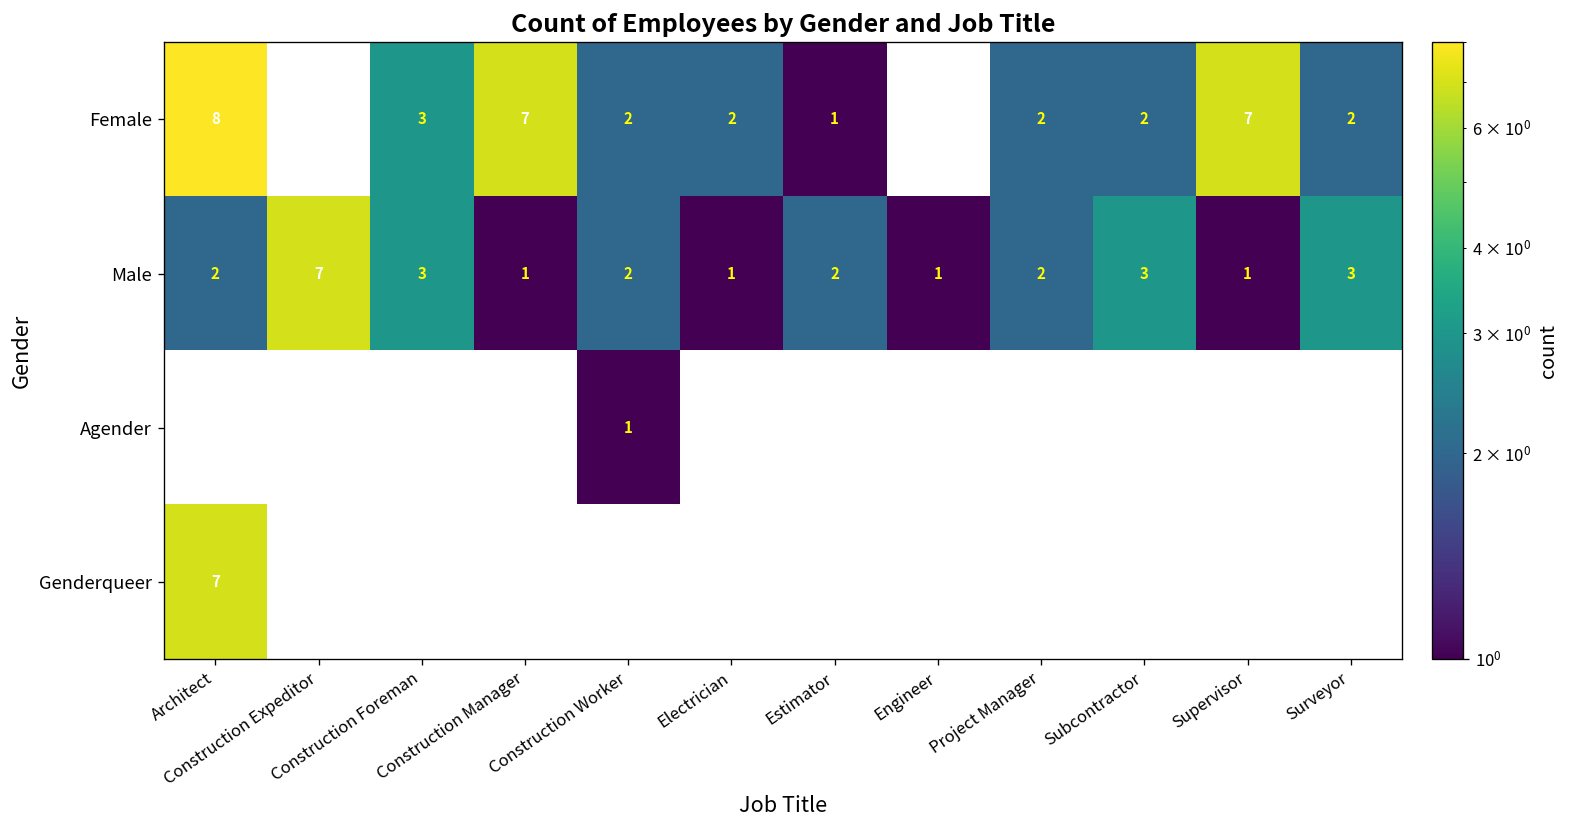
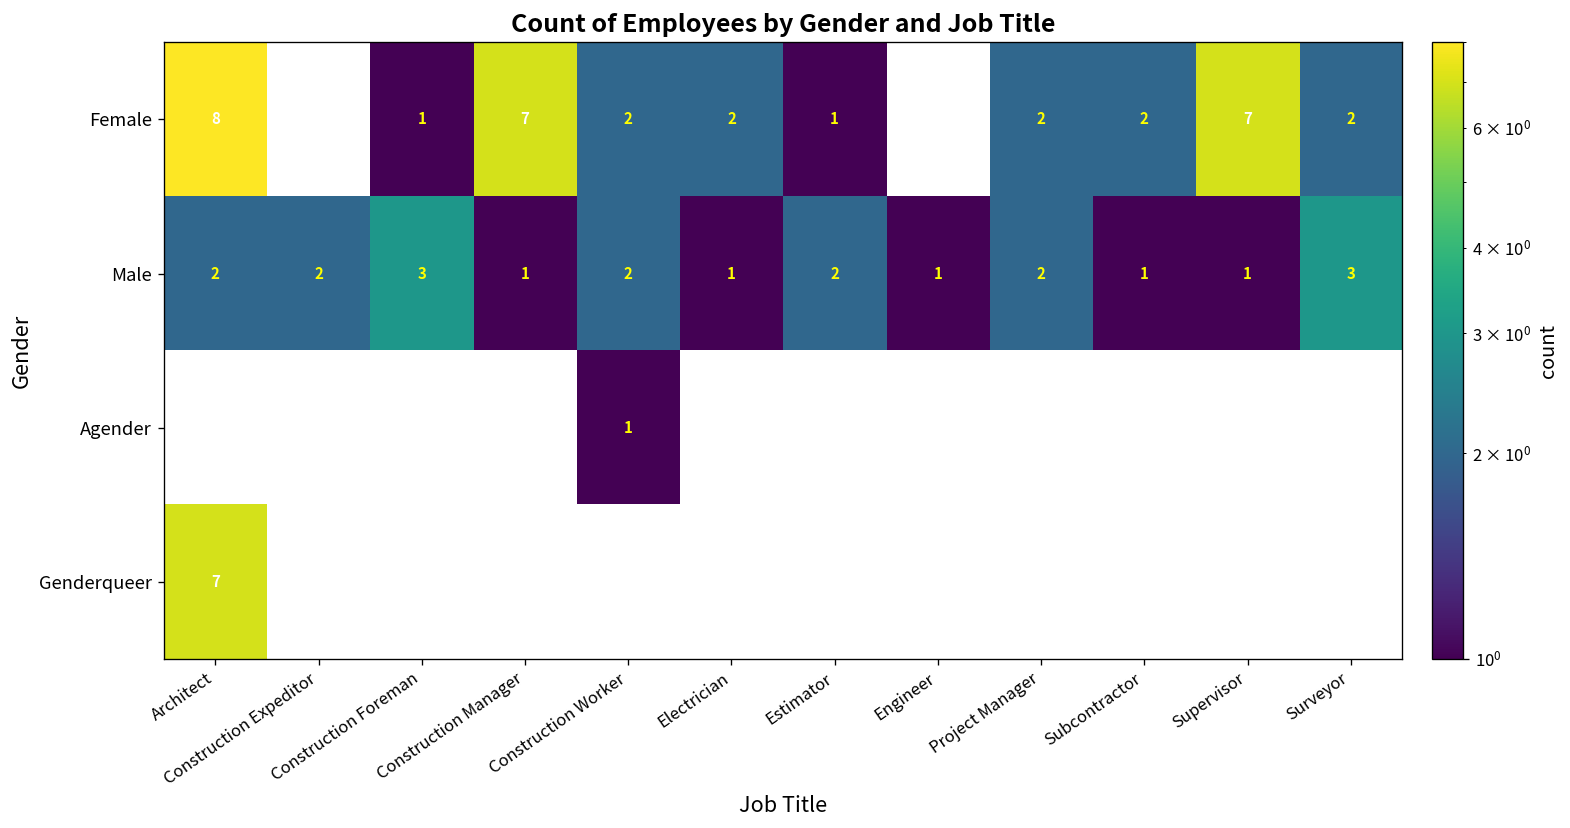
  {
    "Female": {
      "Architect": 8,
-     "Construction Foreman": 3,
+     "Construction Foreman": 1,
      "Construction Manager": 7,
      "Construction Worker": 2,
      "Electrician": 2,
      "Estimator": 1,
      "Project Manager": 2,
      "Subcontractor": 2,
      "Supervisor": 7,
      "Surveyor": 2
    },
    "Male": {
      "Architect": 2,
-     "Construction Expeditor": 7,
+     "Construction Expeditor": 2,
      "Construction Foreman": 3,
      "Construction Manager": 1,
      "Construction Worker": 2,
      "Electrician": 1,
      "Estimator": 2,
      "Engineer": 1,
      "Project Manager": 2,
-     "Subcontractor": 3,
+     "Subcontractor": 1,
      "Supervisor": 1,
      "Surveyor": 3
    },
    "Agender": {
      "Construction Worker": 1
    },
    "Genderqueer": {
      "Architect": 7
    }
  }
